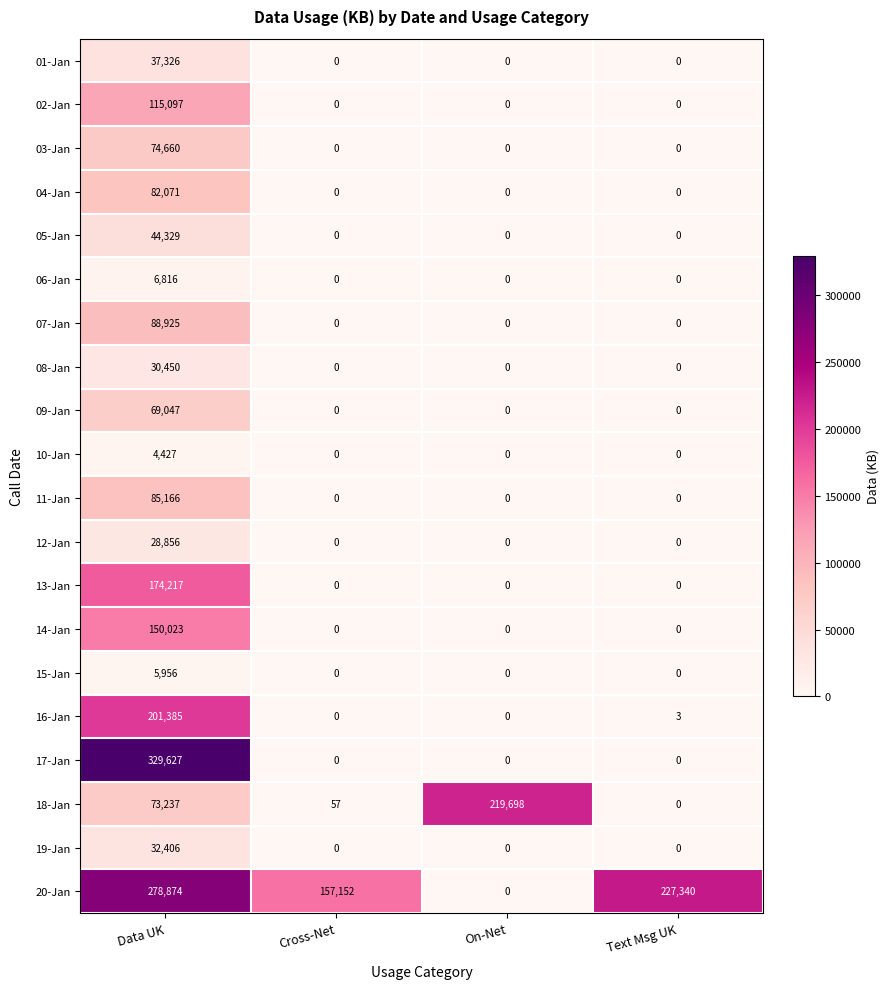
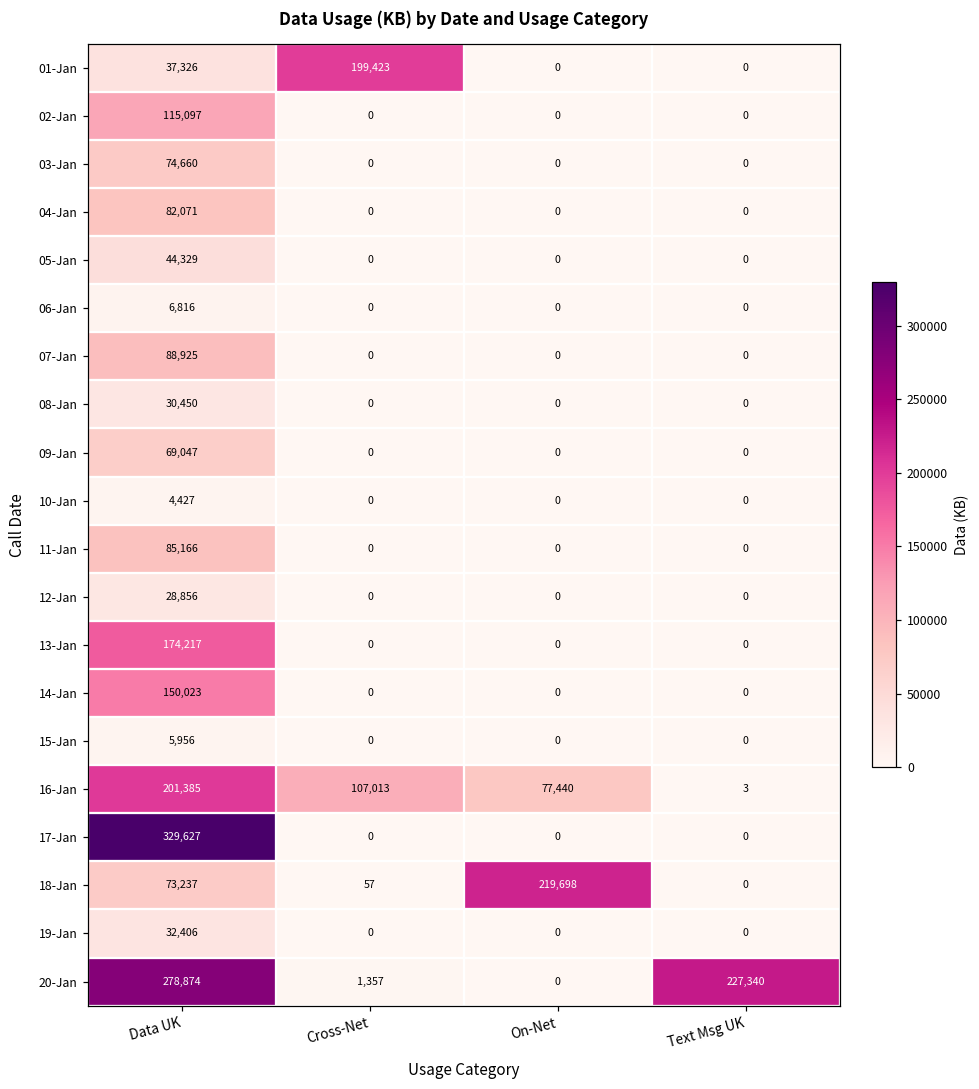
  {
    "01-Jan": {
      "Data UK": "37,326",
-     "Cross-Net": "0",
+     "Cross-Net": "199,423",
      "On-Net": "0",
      "Text Msg UK": "0"
    },
    "02-Jan": {
      "Data UK": "115,097",
      "Cross-Net": "0",
      "On-Net": "0",
      "Text Msg UK": "0"
    },
    "03-Jan": {
      "Data UK": "74,660",
      "Cross-Net": "0",
      "On-Net": "0",
      "Text Msg UK": "0"
    },
    "04-Jan": {
      "Data UK": "82,071",
      "Cross-Net": "0",
      "On-Net": "0",
      "Text Msg UK": "0"
    },
    "05-Jan": {
      "Data UK": "44,329",
      "Cross-Net": "0",
      "On-Net": "0",
      "Text Msg UK": "0"
    },
    "06-Jan": {
      "Data UK": "6,816",
      "Cross-Net": "0",
      "On-Net": "0",
      "Text Msg UK": "0"
    },
    "07-Jan": {
      "Data UK": "88,925",
      "Cross-Net": "0",
      "On-Net": "0",
      "Text Msg UK": "0"
    },
    "08-Jan": {
      "Data UK": "30,450",
      "Cross-Net": "0",
      "On-Net": "0",
      "Text Msg UK": "0"
    },
    "09-Jan": {
      "Data UK": "69,047",
      "Cross-Net": "0",
      "On-Net": "0",
      "Text Msg UK": "0"
    },
    "10-Jan": {
      "Data UK": "4,427",
      "Cross-Net": "0",
      "On-Net": "0",
      "Text Msg UK": "0"
    },
    "11-Jan": {
      "Data UK": "85,166",
      "Cross-Net": "0",
      "On-Net": "0",
      "Text Msg UK": "0"
    },
    "12-Jan": {
      "Data UK": "28,856",
      "Cross-Net": "0",
      "On-Net": "0",
      "Text Msg UK": "0"
    },
    "13-Jan": {
      "Data UK": "174,217",
      "Cross-Net": "0",
      "On-Net": "0",
      "Text Msg UK": "0"
    },
    "14-Jan": {
      "Data UK": "150,023",
      "Cross-Net": "0",
      "On-Net": "0",
      "Text Msg UK": "0"
    },
    "15-Jan": {
      "Data UK": "5,956",
      "Cross-Net": "0",
      "On-Net": "0",
      "Text Msg UK": "0"
    },
    "16-Jan": {
      "Data UK": "201,385",
-     "Cross-Net": "0",
-     "On-Net": "0",
+     "Cross-Net": "107,013",
+     "On-Net": "77,440",
      "Text Msg UK": "3"
    },
    "17-Jan": {
      "Data UK": "329,627",
      "Cross-Net": "0",
      "On-Net": "0",
      "Text Msg UK": "0"
    },
    "18-Jan": {
      "Data UK": "73,237",
      "Cross-Net": "57",
      "On-Net": "219,698",
      "Text Msg UK": "0"
    },
    "19-Jan": {
      "Data UK": "32,406",
      "Cross-Net": "0",
      "On-Net": "0",
      "Text Msg UK": "0"
    },
    "20-Jan": {
      "Data UK": "278,874",
-     "Cross-Net": "157,152",
+     "Cross-Net": "1,357",
      "On-Net": "0",
      "Text Msg UK": "227,340"
    }
  }
